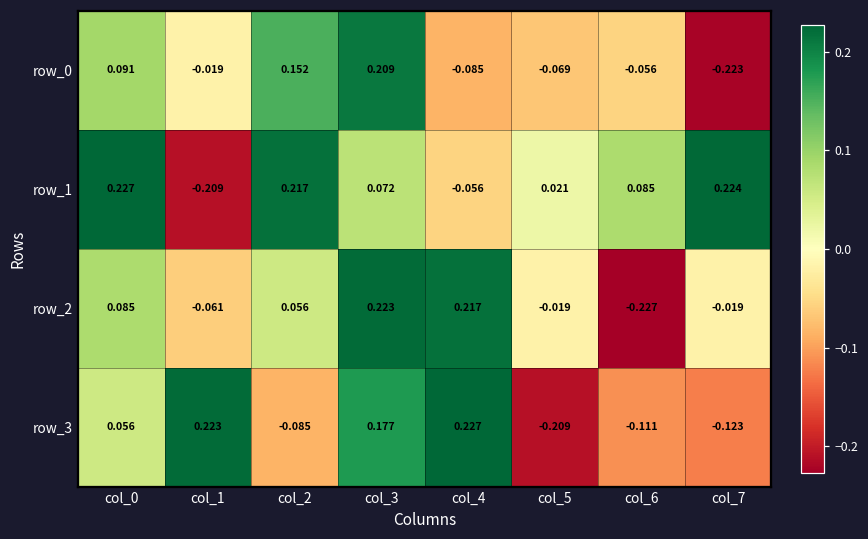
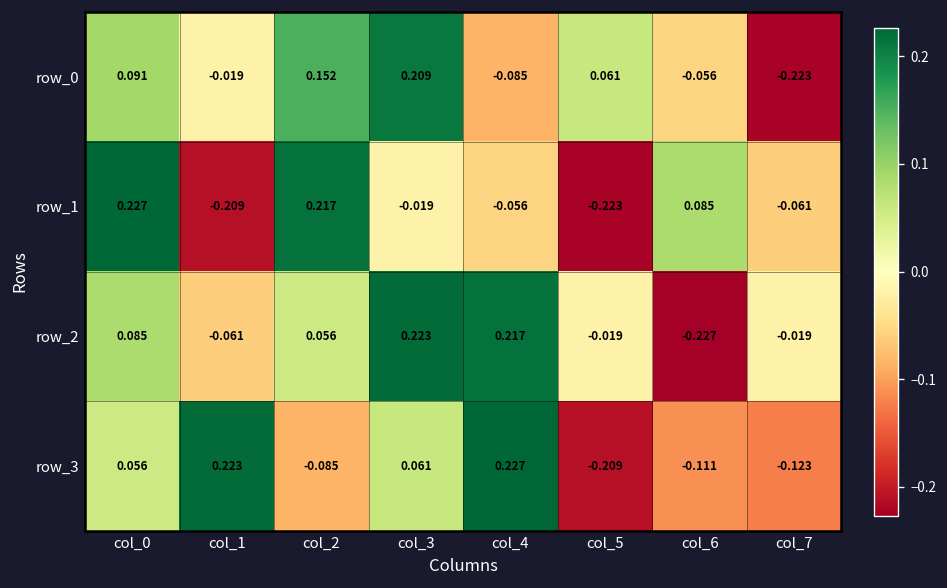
  {
    "row_0": {
      "col_0": 0.091,
      "col_1": -0.019,
      "col_2": 0.152,
      "col_3": 0.209,
      "col_4": -0.085,
-     "col_5": -0.069,
+     "col_5": 0.061,
      "col_6": -0.056,
      "col_7": -0.223
    },
    "row_1": {
      "col_0": 0.227,
      "col_1": -0.209,
      "col_2": 0.217,
-     "col_3": 0.072,
+     "col_3": -0.019,
      "col_4": -0.056,
-     "col_5": 0.021,
+     "col_5": -0.223,
      "col_6": 0.085,
-     "col_7": 0.224
+     "col_7": -0.061
    },
    "row_2": {
      "col_0": 0.085,
      "col_1": -0.061,
      "col_2": 0.056,
      "col_3": 0.223,
      "col_4": 0.217,
      "col_5": -0.019,
      "col_6": -0.227,
      "col_7": -0.019
    },
    "row_3": {
      "col_0": 0.056,
      "col_1": 0.223,
      "col_2": -0.085,
-     "col_3": 0.177,
+     "col_3": 0.061,
      "col_4": 0.227,
      "col_5": -0.209,
      "col_6": -0.111,
      "col_7": -0.123
    }
  }
